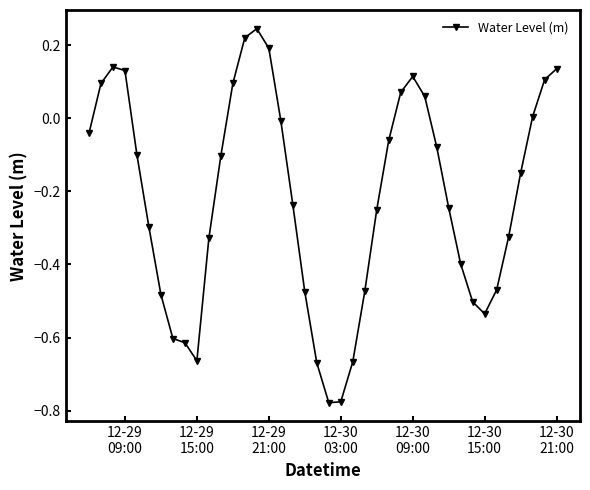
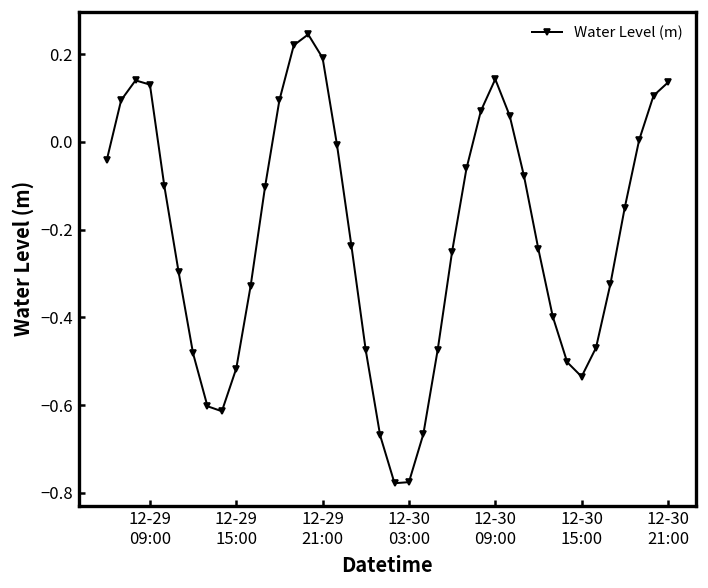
  {
    "12-29 09:00": 0.13,
-   "12-29 15:00": -0.66,
+   "12-29 15:00": -0.52,
    "12-29 21:00": 0.19,
    "12-30 03:00": -0.78,
-   "12-30 09:00": 0.11,
+   "12-30 09:00": 0.14,
    "12-30 15:00": -0.54,
    "12-30 21:00": 0.14
  }
